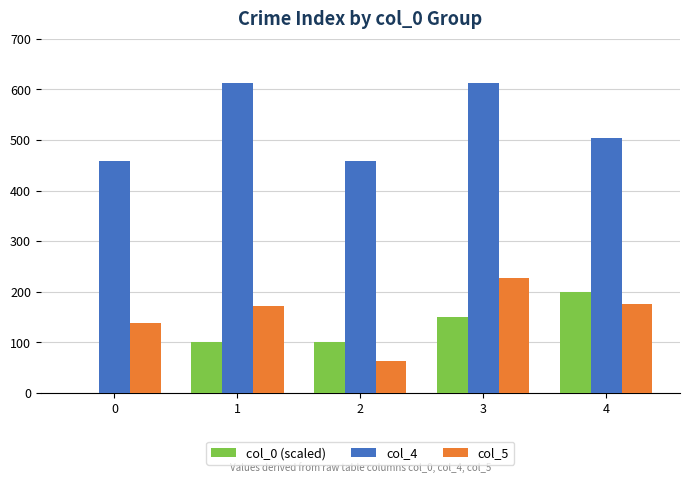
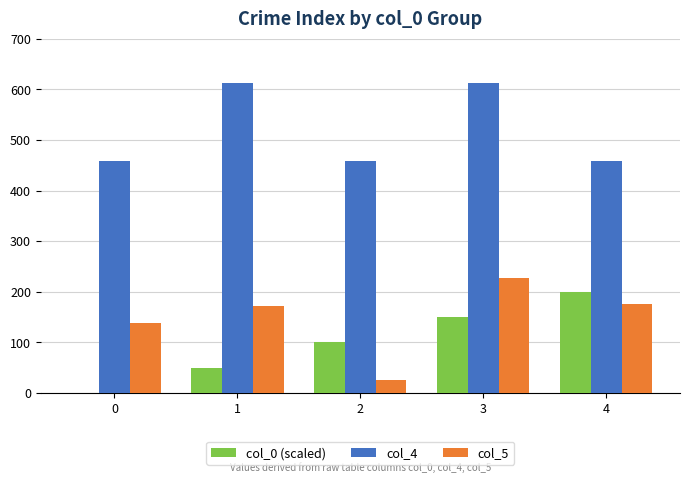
  {
    "col_0 (scaled)": {
      "0": 0,
-     "1": 100,
+     "1": 50,
      "2": 100,
      "3": 150,
      "4": 200
    },
    "col_4": {
      "0": 460,
      "1": 610,
      "2": 460,
      "3": 610,
-     "4": 500
+     "4": 460
    },
    "col_5": {
      "0": 140,
      "1": 170,
-     "2": 60,
+     "2": 30,
      "3": 230,
      "4": 180
    }
  }
